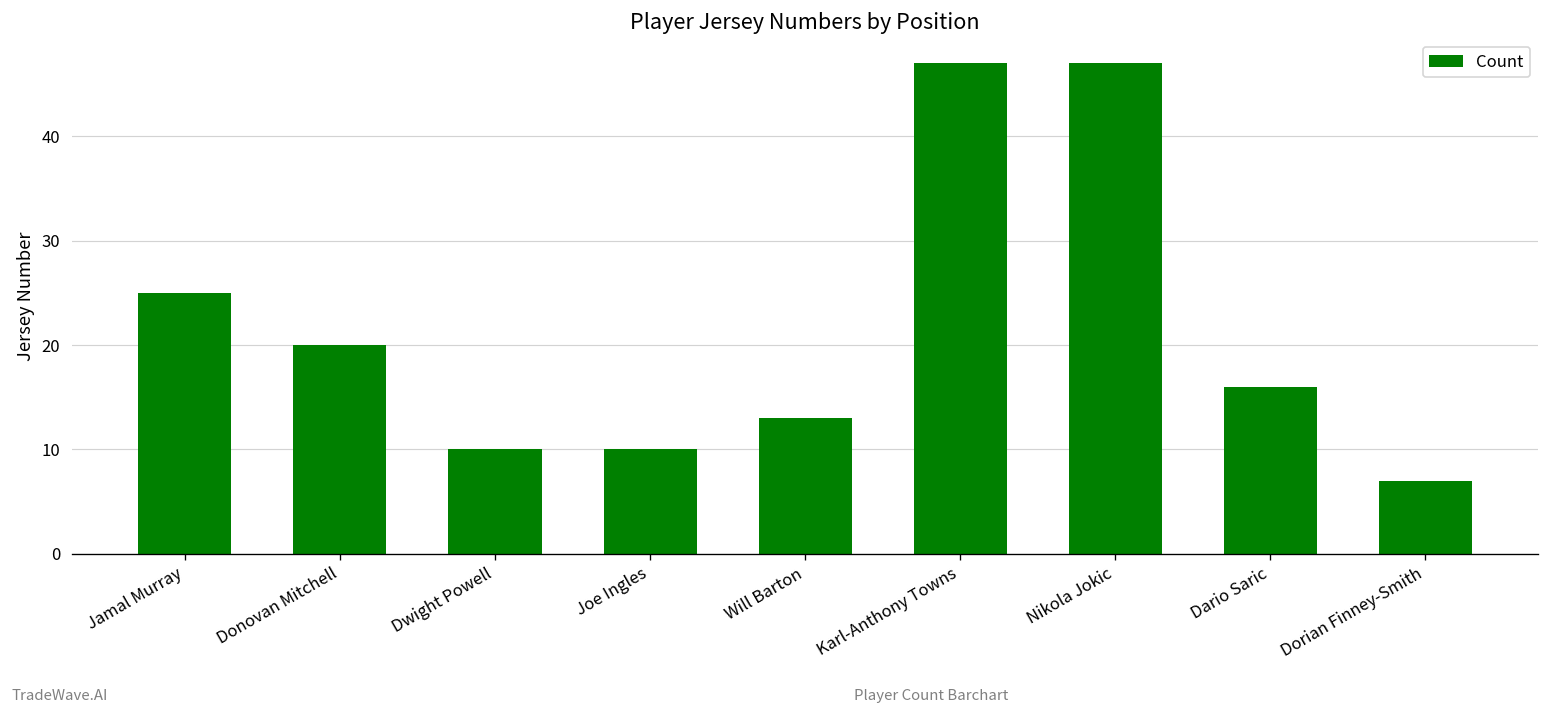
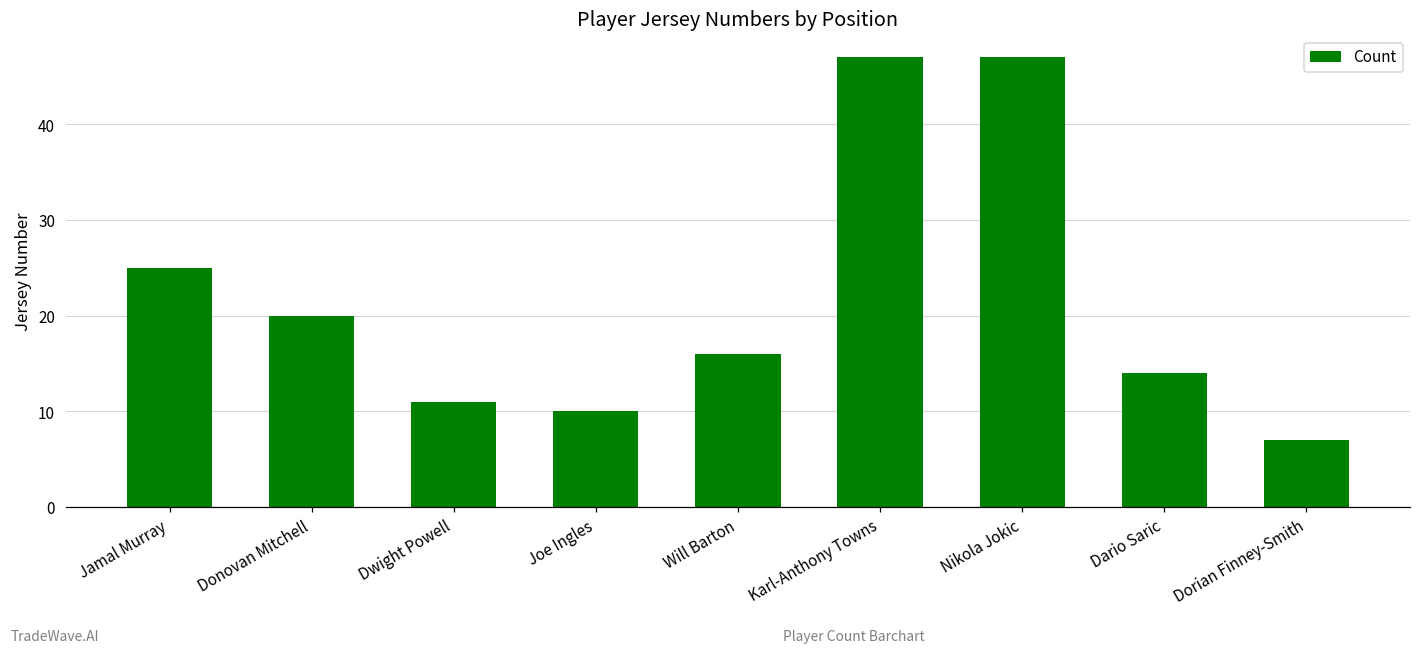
  {
    "Jamal Murray": 25,
    "Donovan Mitchell": 20,
-   "Dwight Powell": 10,
+   "Dwight Powell": 11,
    "Joe Ingles": 10,
-   "Will Barton": 13,
+   "Will Barton": 16,
    "Karl-Anthony Towns": 47,
    "Nikola Jokic": 47,
-   "Dario Saric": 16,
+   "Dario Saric": 14,
    "Dorian Finney-Smith": 7
  }
